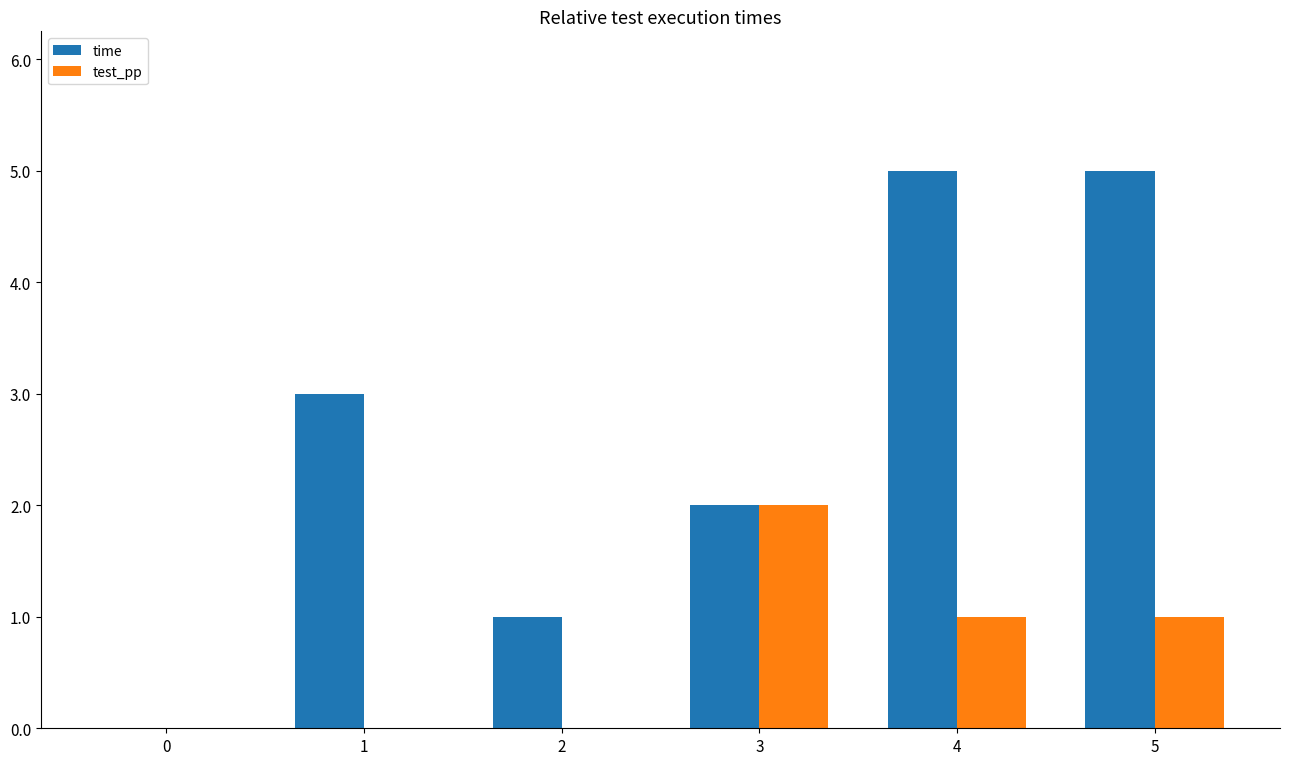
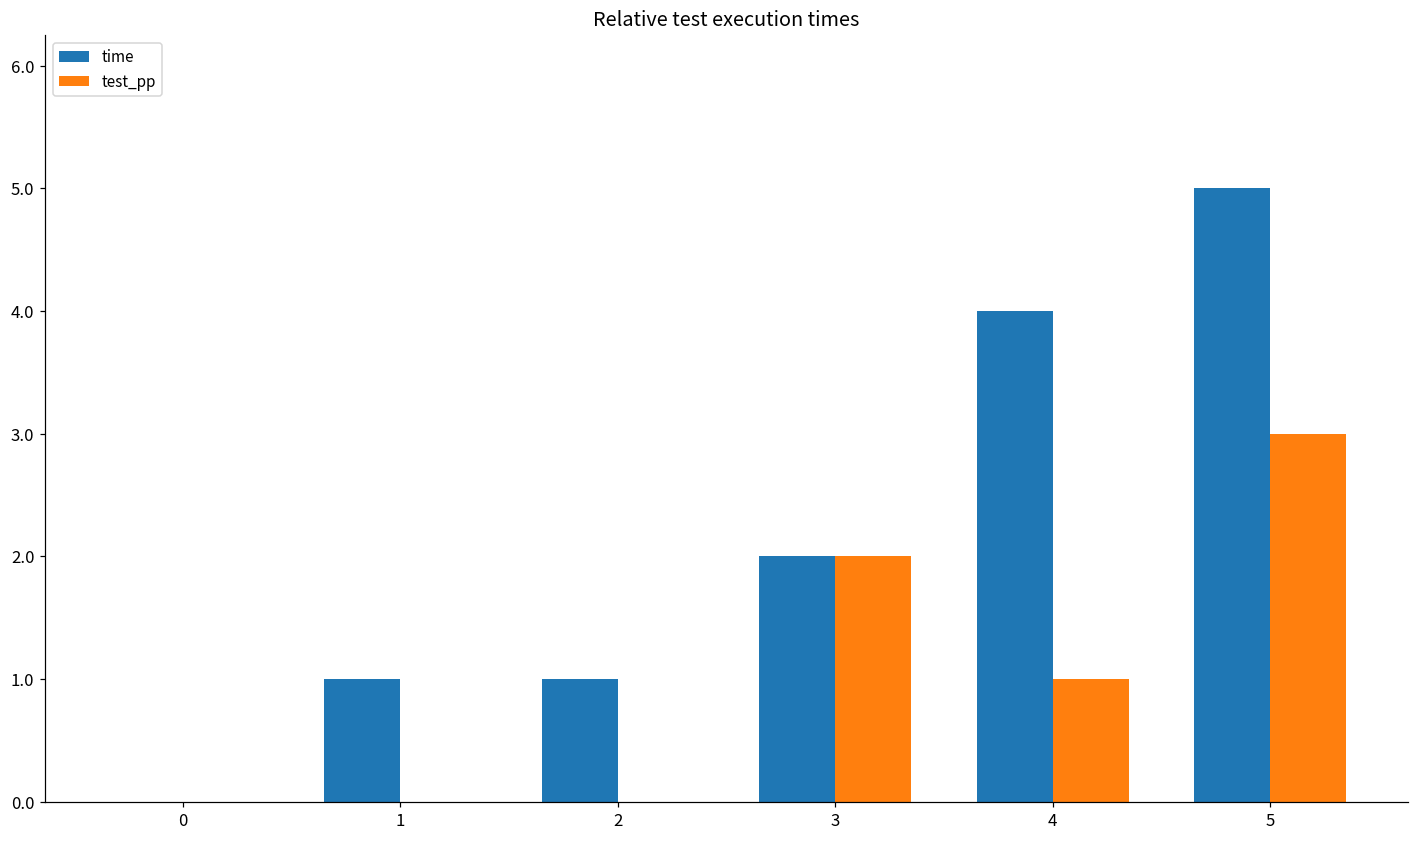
  {
    "time": {
      "0": 0,
-     "1": 3,
+     "1": 1,
      "2": 1,
      "3": 2,
-     "4": 5,
+     "4": 4,
      "5": 5
    },
    "test_pp": {
      "0": 0,
      "1": 0,
      "2": 0,
      "3": 2,
      "4": 1,
-     "5": 1
+     "5": 3
    }
  }
